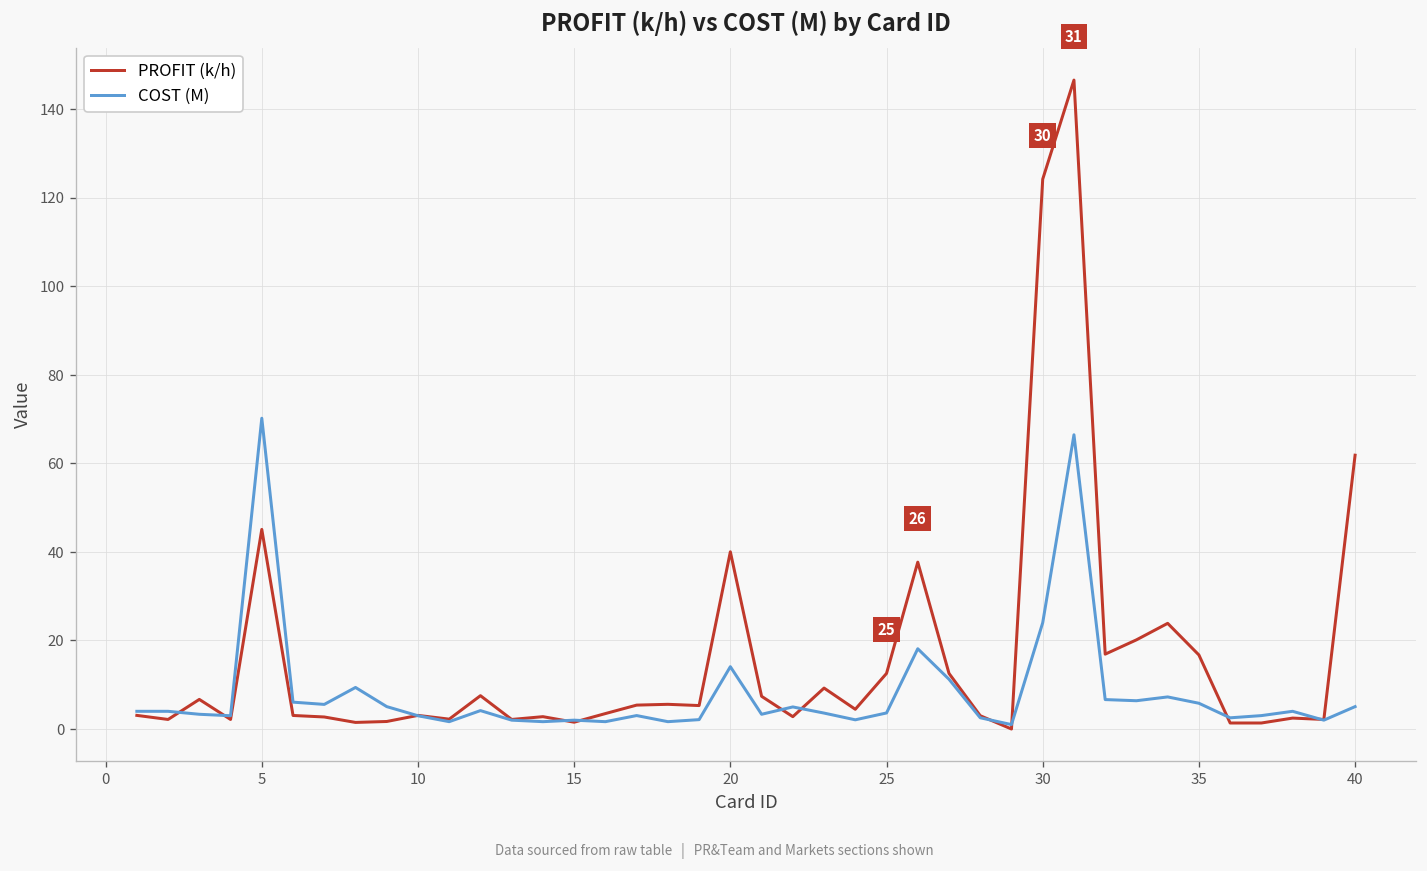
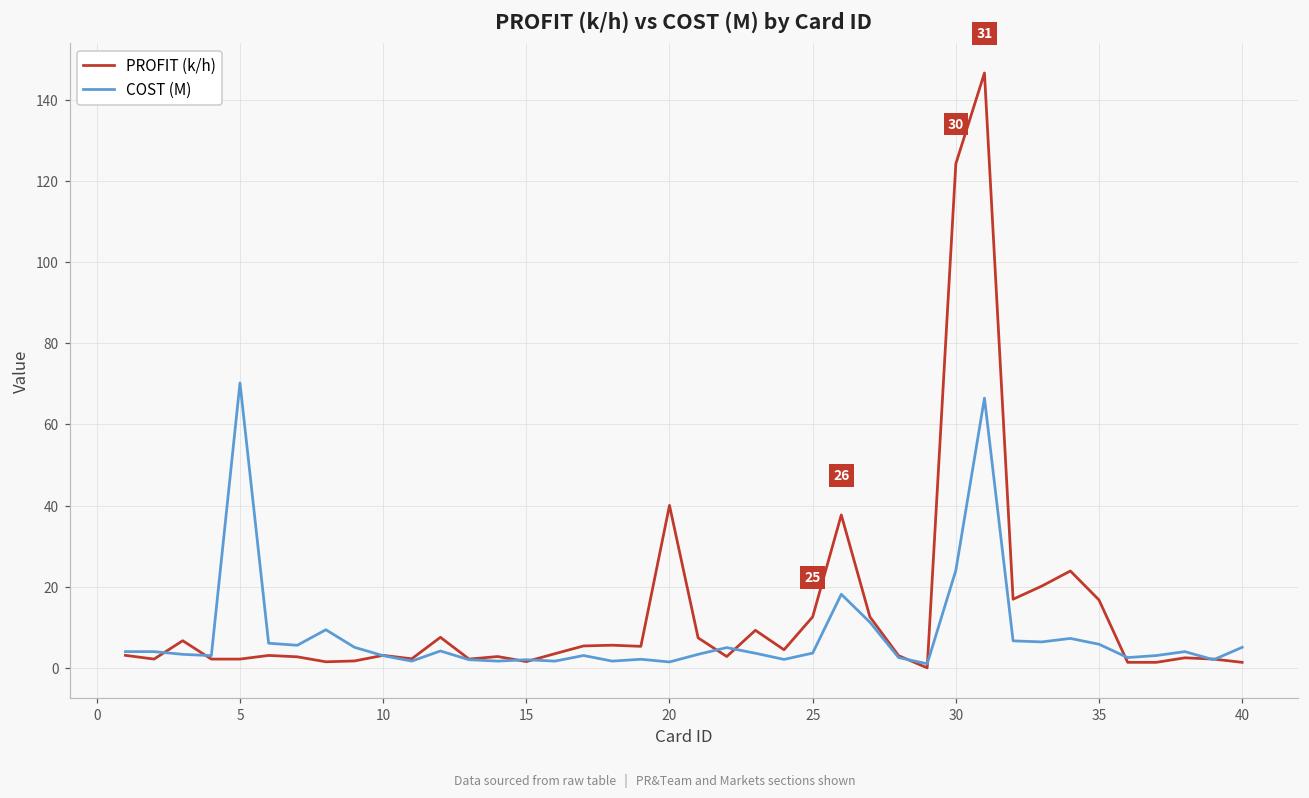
  {
    "PROFIT (k/h)": {
-     "5": 45,
+     "5": 2,
      "20": 40,
      "25": 13,
      "30": 124,
      "35": 17,
-     "40": 62
+     "40": 1
    },
    "COST (M)": {
      "5": 70,
-     "20": 14,
+     "20": 1,
      "25": 4,
      "30": 24,
      "35": 6,
      "40": 5
    }
  }
